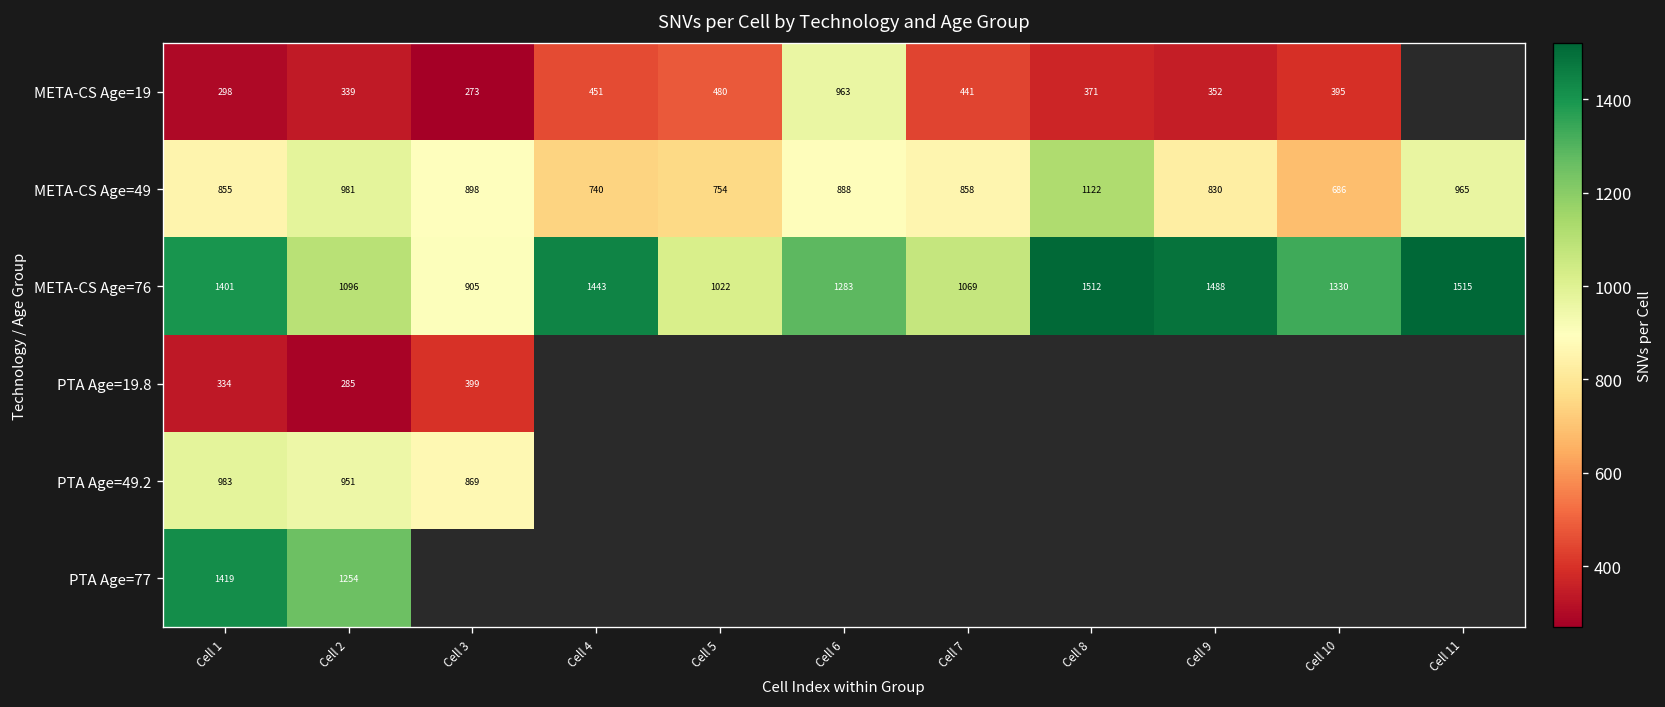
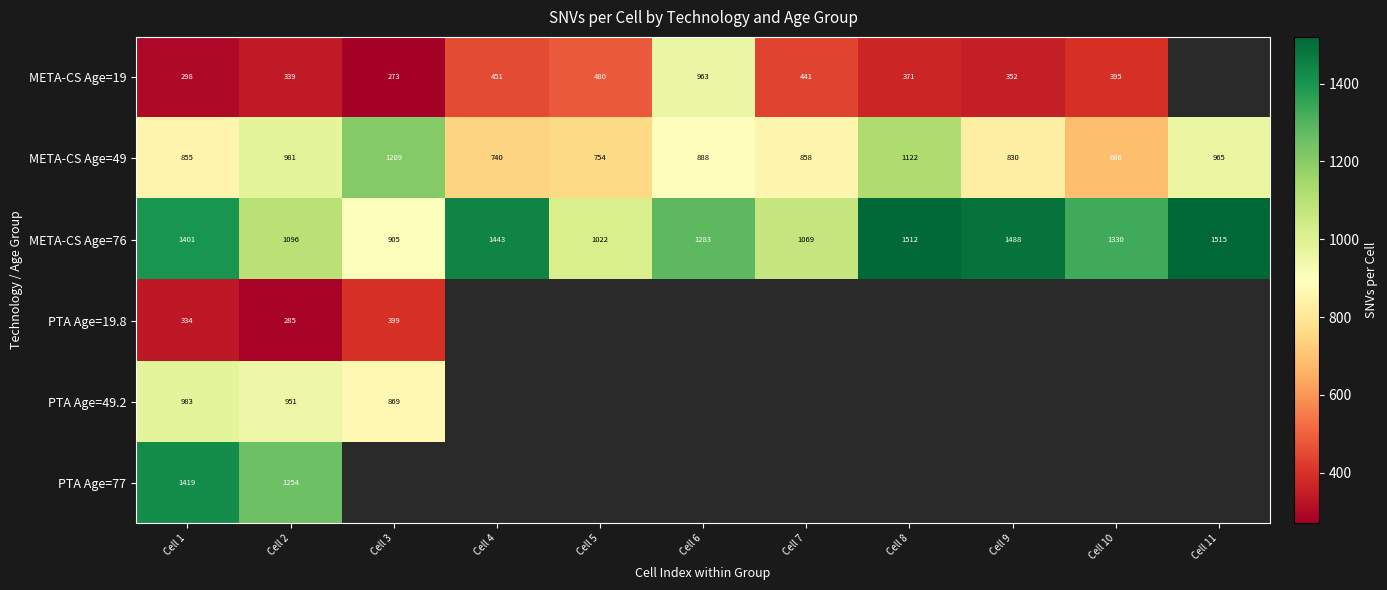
  {
    "META-CS Age=19": {
      "Cell 1": 298,
      "Cell 2": 339,
      "Cell 3": 273,
      "Cell 4": 451,
      "Cell 5": 480,
      "Cell 6": 963,
      "Cell 7": 441,
      "Cell 8": 371,
      "Cell 9": 352,
      "Cell 10": 395
    },
    "META-CS Age=49": {
      "Cell 1": 855,
      "Cell 2": 981,
-     "Cell 3": 898,
+     "Cell 3": 1209,
      "Cell 4": 740,
      "Cell 5": 754,
      "Cell 6": 888,
      "Cell 7": 858,
      "Cell 8": 1122,
      "Cell 9": 830,
      "Cell 10": 686,
      "Cell 11": 965
    },
    "META-CS Age=76": {
      "Cell 1": 1401,
      "Cell 2": 1096,
      "Cell 3": 905,
      "Cell 4": 1443,
      "Cell 5": 1022,
      "Cell 6": 1283,
      "Cell 7": 1069,
      "Cell 8": 1512,
      "Cell 9": 1488,
      "Cell 10": 1330,
      "Cell 11": 1515
    },
    "PTA Age=19.8": {
      "Cell 1": 334,
      "Cell 2": 285,
      "Cell 3": 399
    },
    "PTA Age=49.2": {
      "Cell 1": 983,
      "Cell 2": 951,
      "Cell 3": 869
    },
    "PTA Age=77": {
      "Cell 1": 1419,
      "Cell 2": 1254
    }
  }
